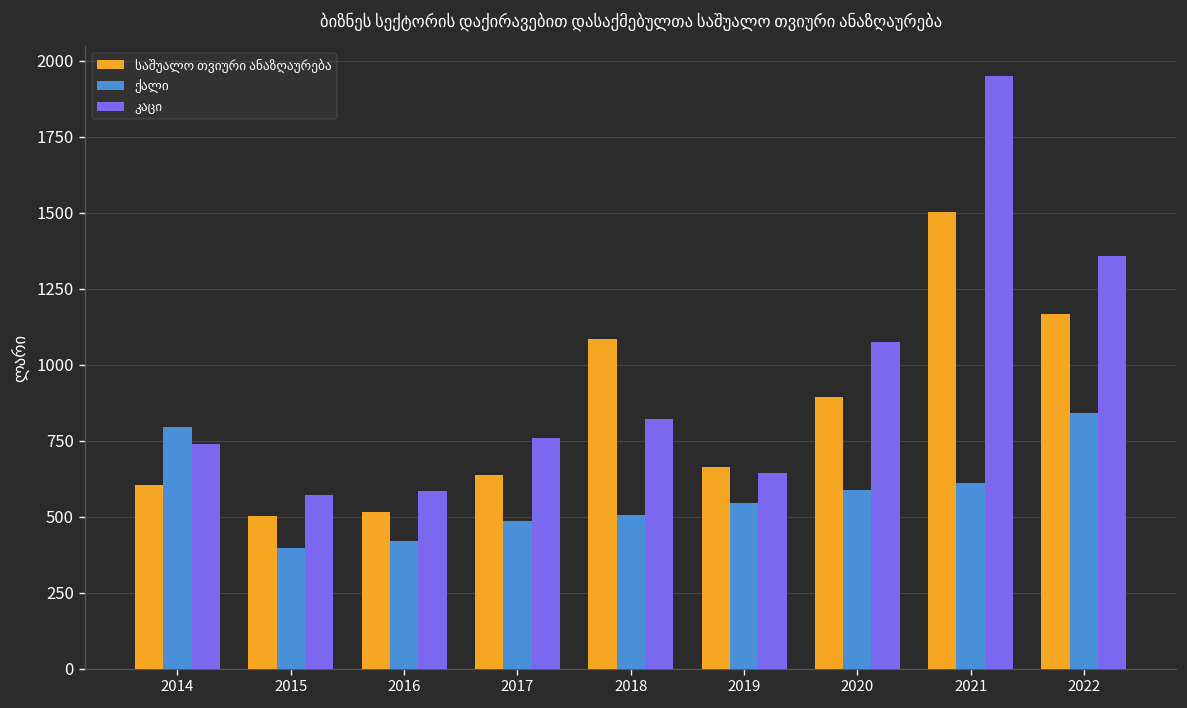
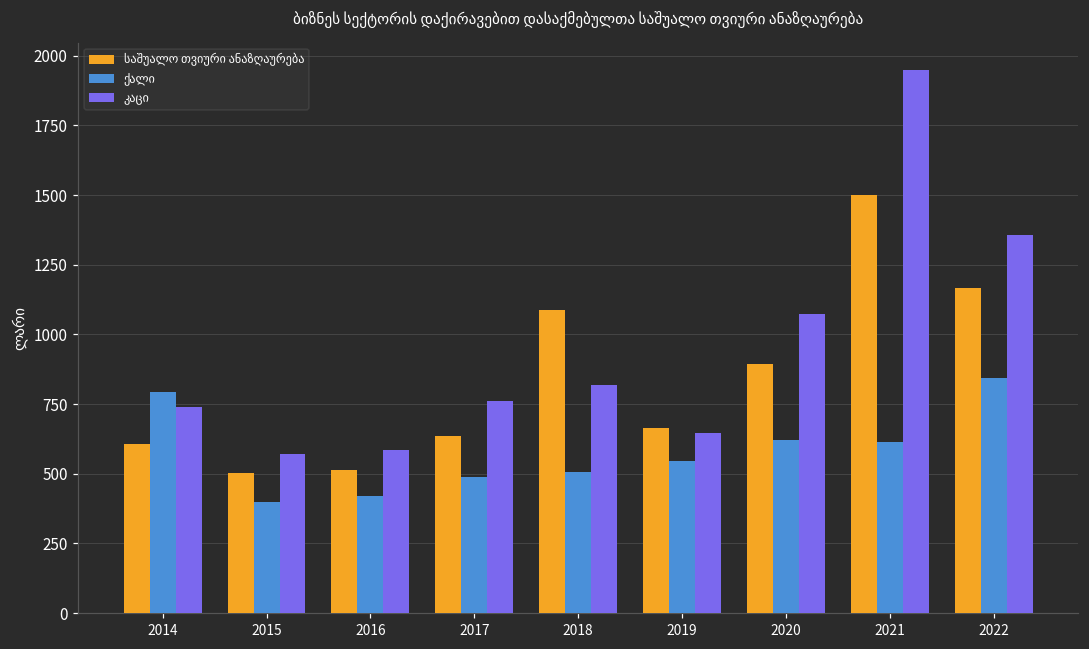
  {
    "საშუალო თვიური ანაზღაურება": {
      "2014": 610,
      "2015": 500,
      "2016": 510,
      "2017": 640,
      "2018": 1090,
      "2019": 670,
      "2020": 890,
      "2021": 1500,
      "2022": 1170
    },
    "ქალი": {
      "2014": 790,
      "2015": 400,
      "2016": 420,
      "2017": 490,
      "2018": 510,
      "2019": 550,
-     "2020": 590,
+     "2020": 620,
      "2021": 610,
      "2022": 840
    },
    "კაცი": {
      "2014": 740,
      "2015": 570,
      "2016": 580,
      "2017": 760,
      "2018": 820,
      "2019": 650,
      "2020": 1070,
      "2021": 1950,
      "2022": 1360
    }
  }
